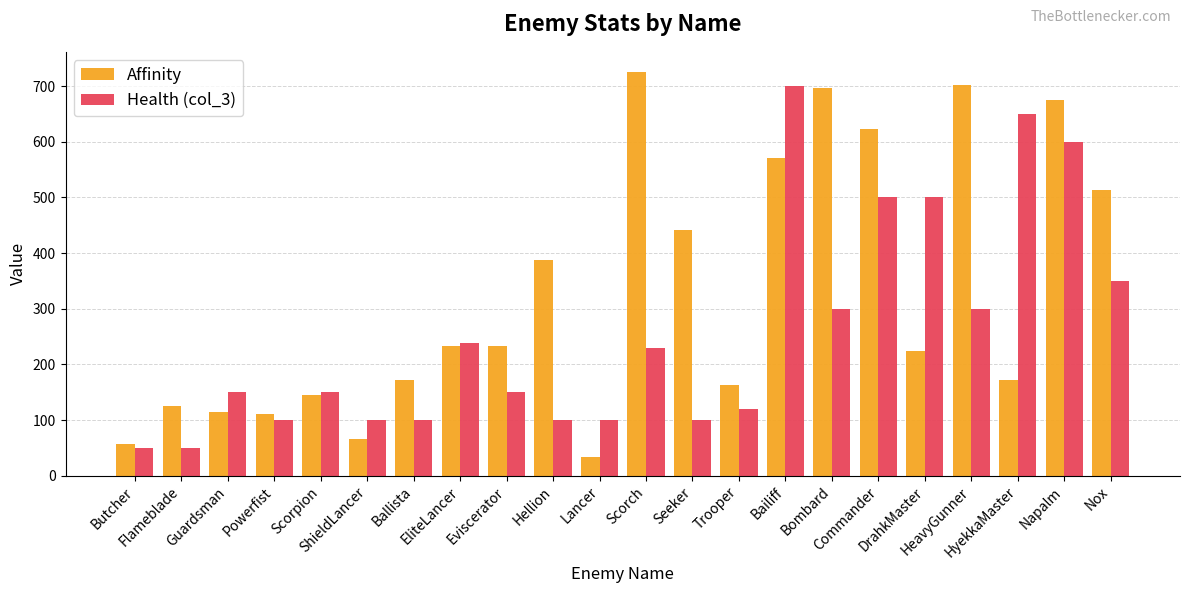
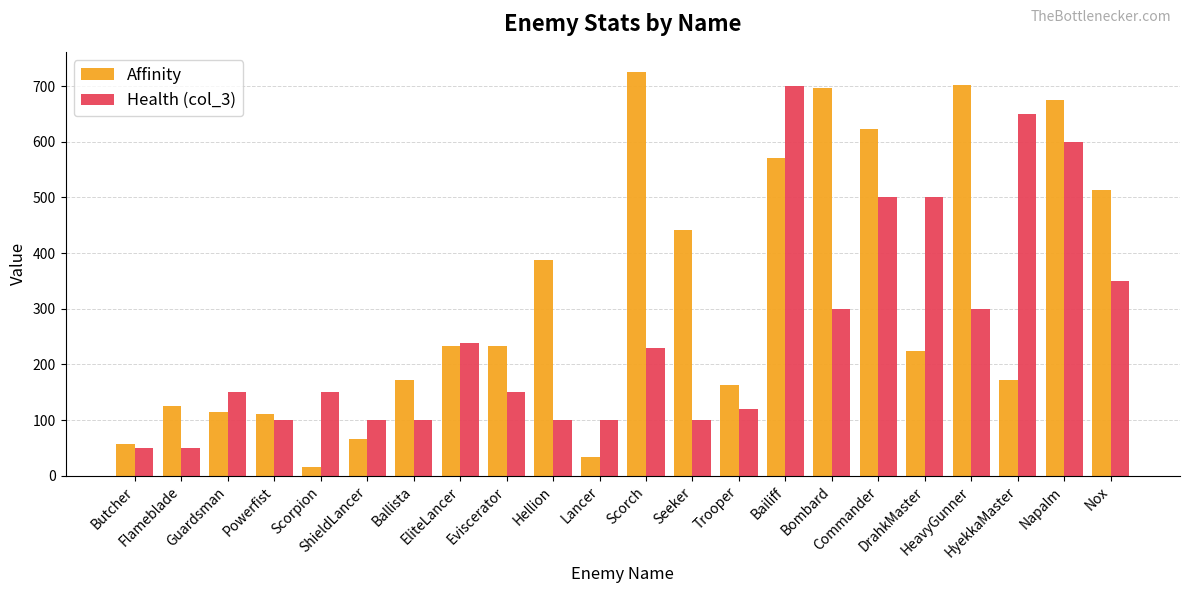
  {
    "Affinity": {
      "Butcher": 60,
      "Flameblade": 120,
      "Guardsman": 110,
      "Powerfist": 110,
-     "Scorpion": 150,
+     "Scorpion": 20,
      "ShieldLancer": 70,
      "Ballista": 170,
      "EliteLancer": 230,
      "Eviscerator": 230,
      "Hellion": 390,
      "Lancer": 30,
      "Scorch": 730,
      "Seeker": 440,
      "Trooper": 160,
      "Bailiff": 570,
      "Bombard": 700,
      "Commander": 620,
      "DrahkMaster": 220,
      "HeavyGunner": 700,
      "HyekkaMaster": 170,
      "Napalm": 670,
      "Nox": 510
    },
    "Health (col_3)": {
      "Butcher": 50,
      "Flameblade": 50,
      "Guardsman": 150,
      "Powerfist": 100,
      "Scorpion": 150,
      "ShieldLancer": 100,
      "Ballista": 100,
      "EliteLancer": 240,
      "Eviscerator": 150,
      "Hellion": 100,
      "Lancer": 100,
      "Scorch": 230,
      "Seeker": 100,
      "Trooper": 120,
      "Bailiff": 700,
      "Bombard": 300,
      "Commander": 500,
      "DrahkMaster": 500,
      "HeavyGunner": 300,
      "HyekkaMaster": 650,
      "Napalm": 600,
      "Nox": 350
    }
  }
